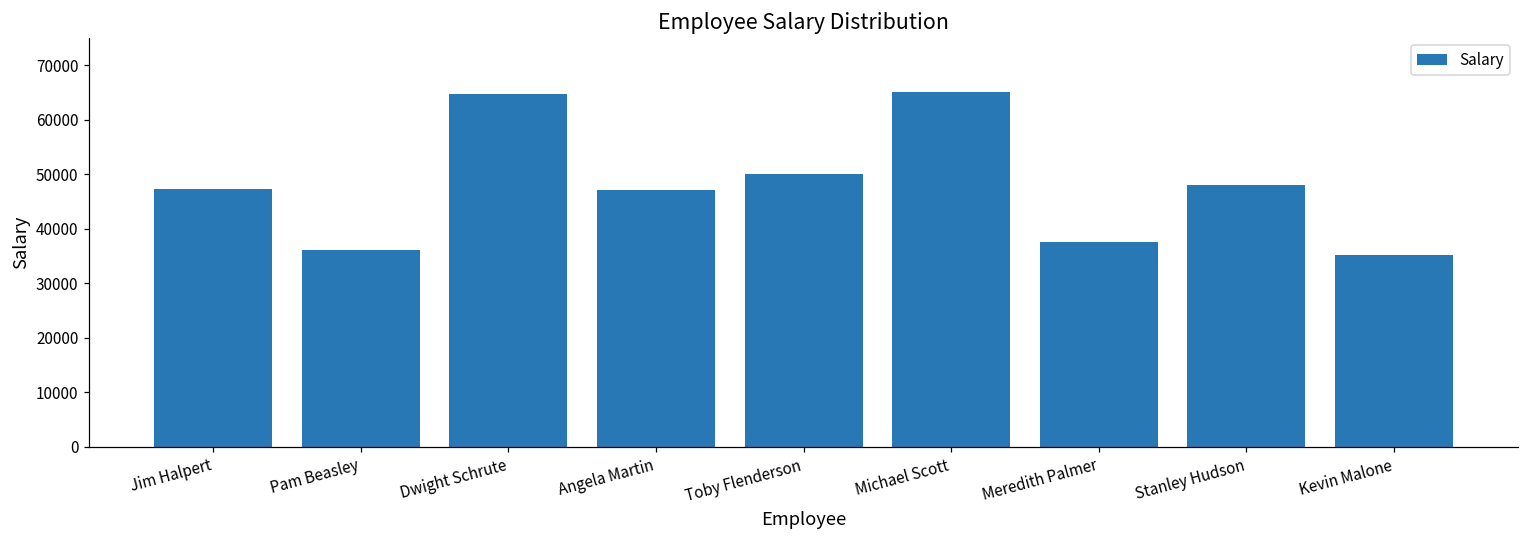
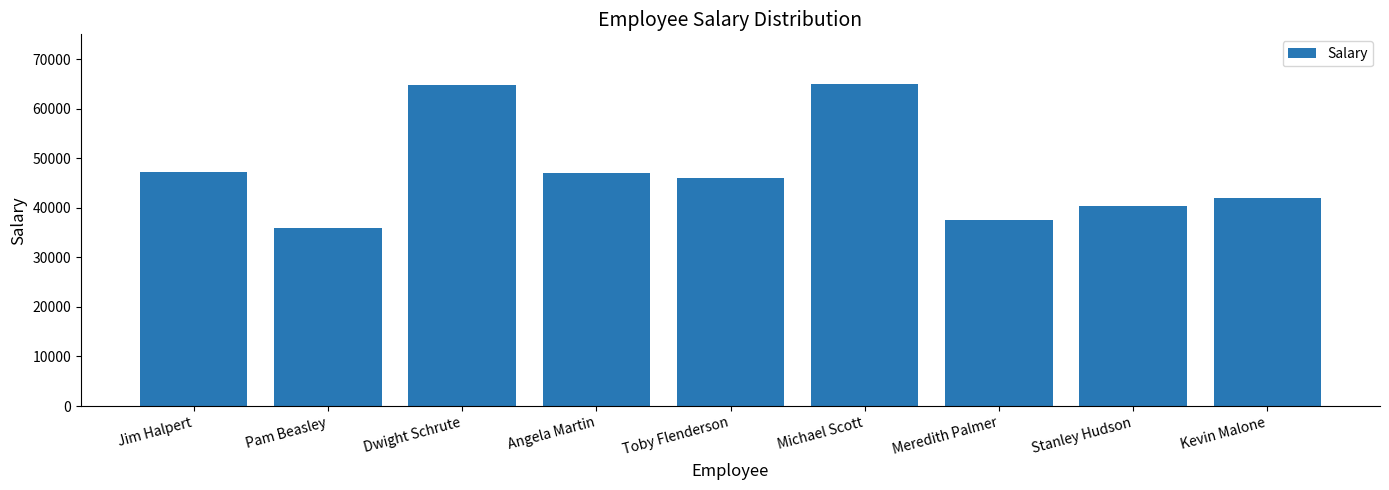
  {
    "Jim Halpert": 47000,
    "Pam Beasley": 36000,
    "Dwight Schrute": 65000,
    "Angela Martin": 47000,
-   "Toby Flenderson": 50000,
+   "Toby Flenderson": 46000,
    "Michael Scott": 65000,
    "Meredith Palmer": 38000,
-   "Stanley Hudson": 48000,
-   "Kevin Malone": 35000
+   "Stanley Hudson": 40000,
+   "Kevin Malone": 42000
  }
